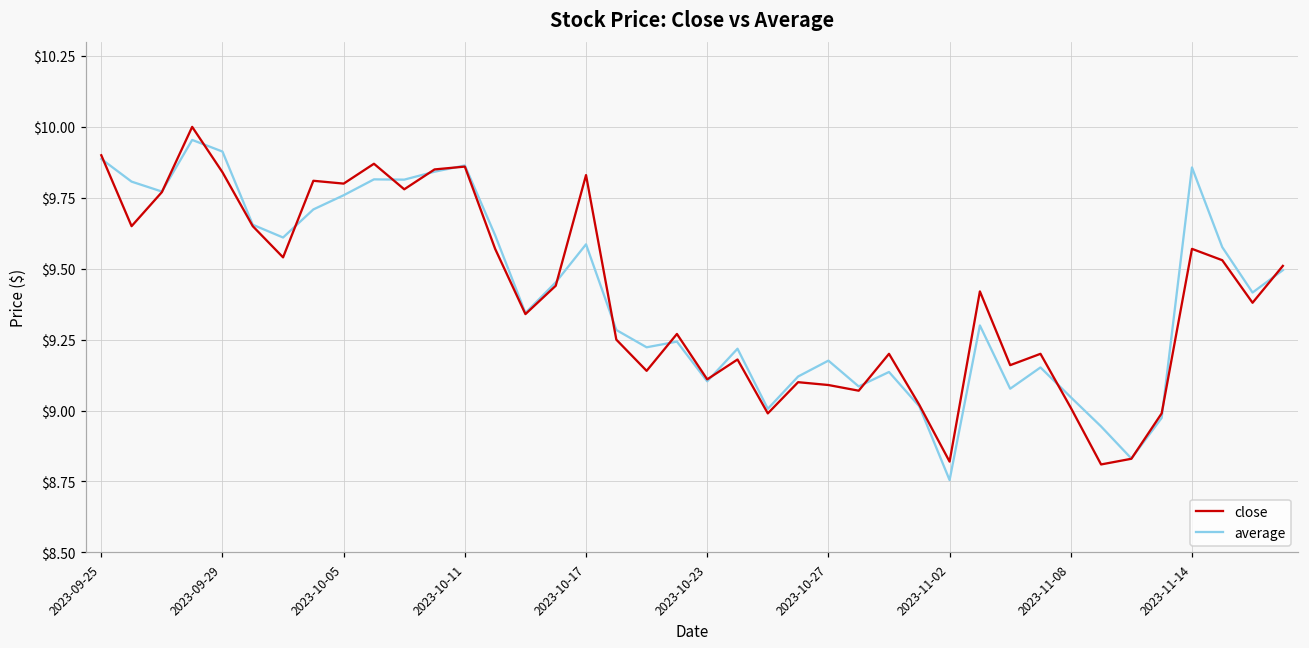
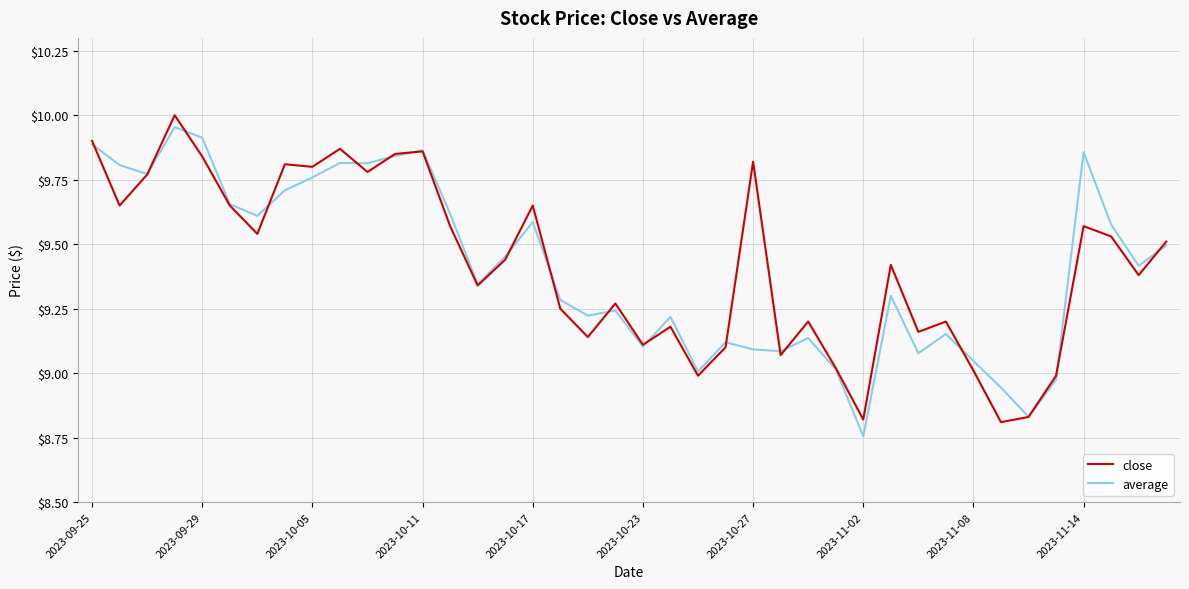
  {
    "close": {
      "2023-09-25": "$9.90",
      "2023-09-29": "$9.84",
      "2023-10-05": "$9.80",
-     "2023-10-17": "$9.83",
-     "2023-10-27": "$9.09",
+     "2023-10-17": "$9.65",
+     "2023-10-27": "$9.82",
      "2023-11-02": "$8.82",
      "2023-11-08": "$9.01",
      "2023-11-14": "$9.57"
    },
    "average": {
      "2023-09-25": "$9.89",
      "2023-09-29": "$9.91",
      "2023-10-05": "$9.76",
      "2023-10-17": "$9.59",
-     "2023-10-27": "$9.18",
+     "2023-10-27": "$9.09",
      "2023-11-02": "$8.76",
      "2023-11-08": "$9.05",
      "2023-11-14": "$9.86"
    }
  }
